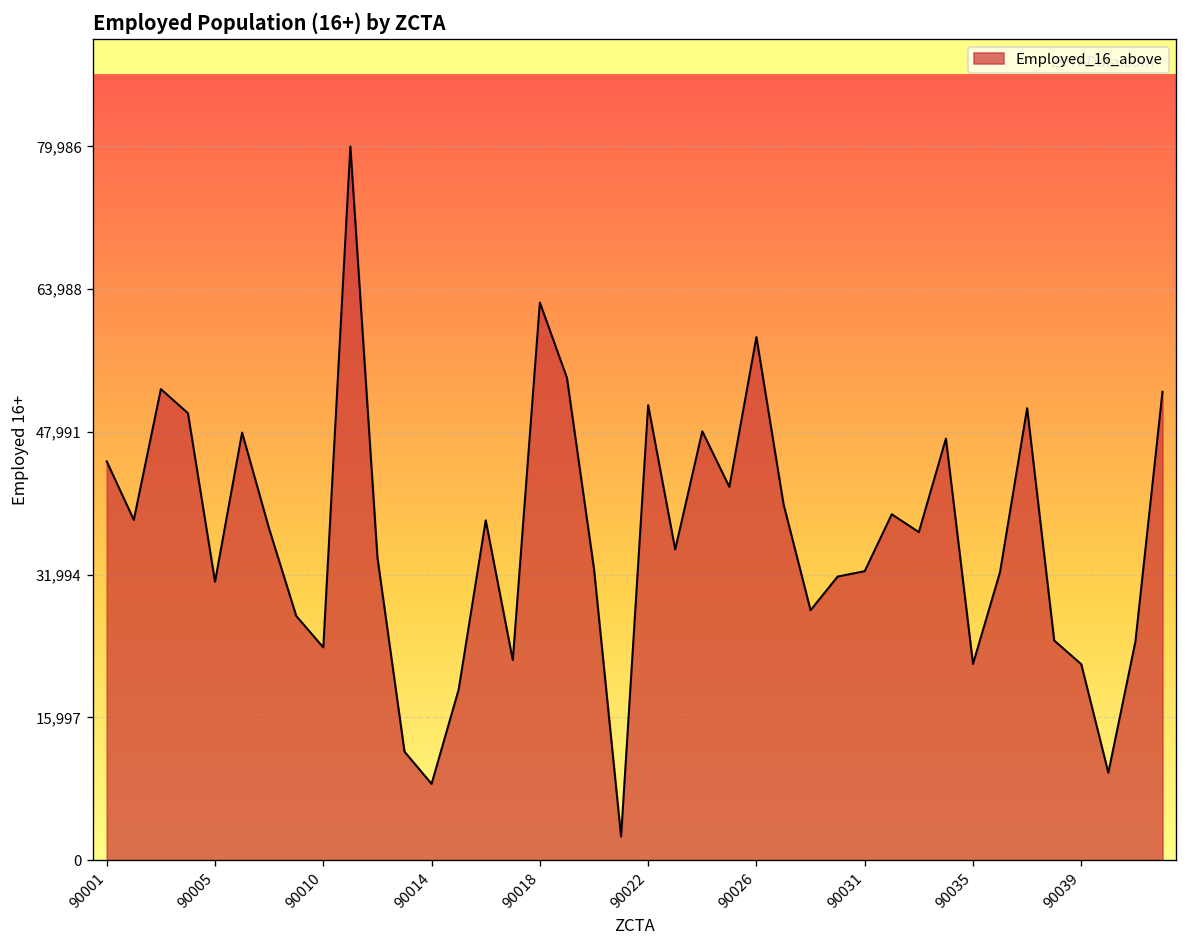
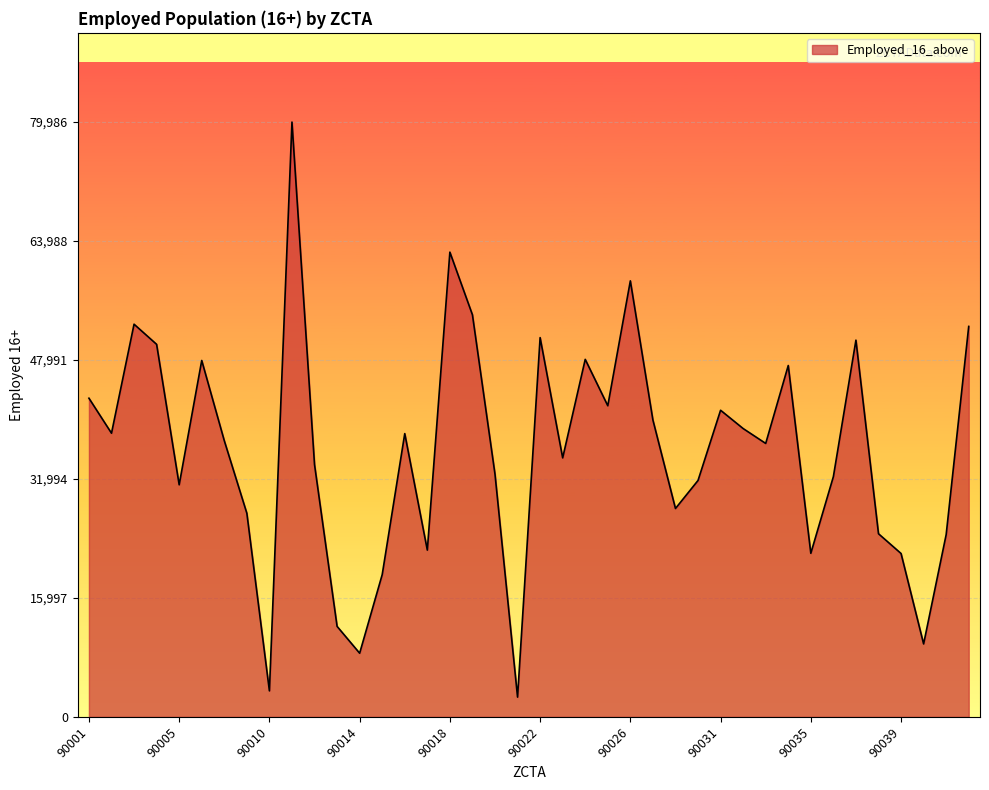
  {
-   "90001": "45,000",
+   "90001": "43,000",
    "90005": "31,000",
-   "90010": "24,000",
+   "90010": "3,000",
    "90014": "9,000",
    "90018": "62,000",
    "90022": "51,000",
    "90026": "59,000",
-   "90031": "32,000",
+   "90031": "41,000",
    "90035": "22,000",
    "90039": "22,000"
  }
